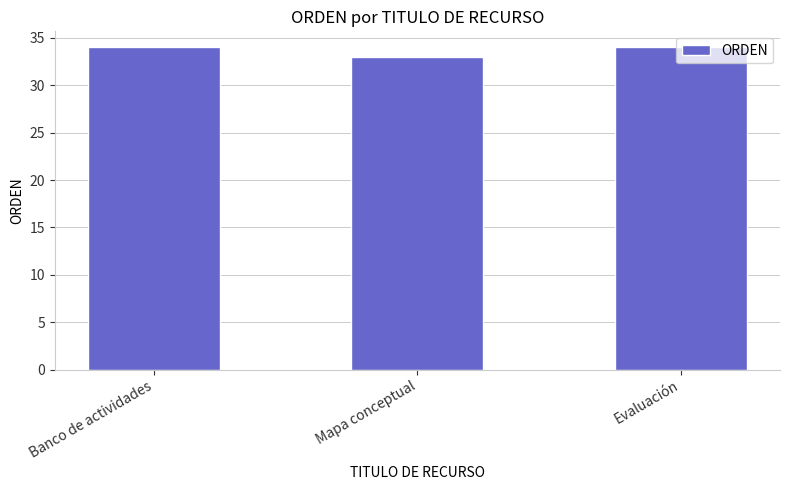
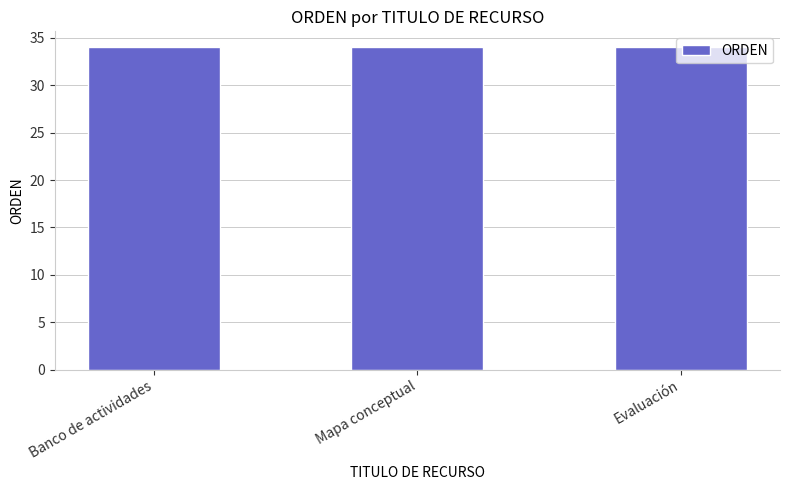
  {
    "Banco de actividades": 34,
-   "Mapa conceptual": 33
+   "Mapa conceptual": 34
  }
